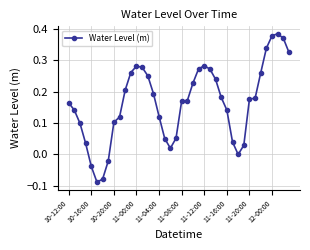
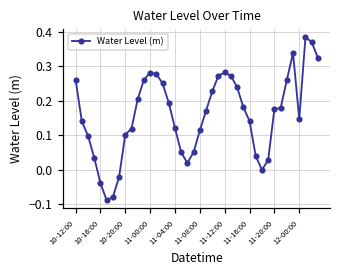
  {
-   "10-12:00": 0.16,
+   "10-12:00": 0.26,
    "10-16:00": -0.04,
    "10-20:00": 0.10,
    "11-00:00": 0.28,
    "11-04:00": 0.12,
-   "11-08:00": 0.17,
+   "11-08:00": 0.11,
    "11-12:00": 0.28,
    "11-16:00": 0.14,
    "11-20:00": 0.18,
-   "12-00:00": 0.38
+   "12-00:00": 0.15
  }
